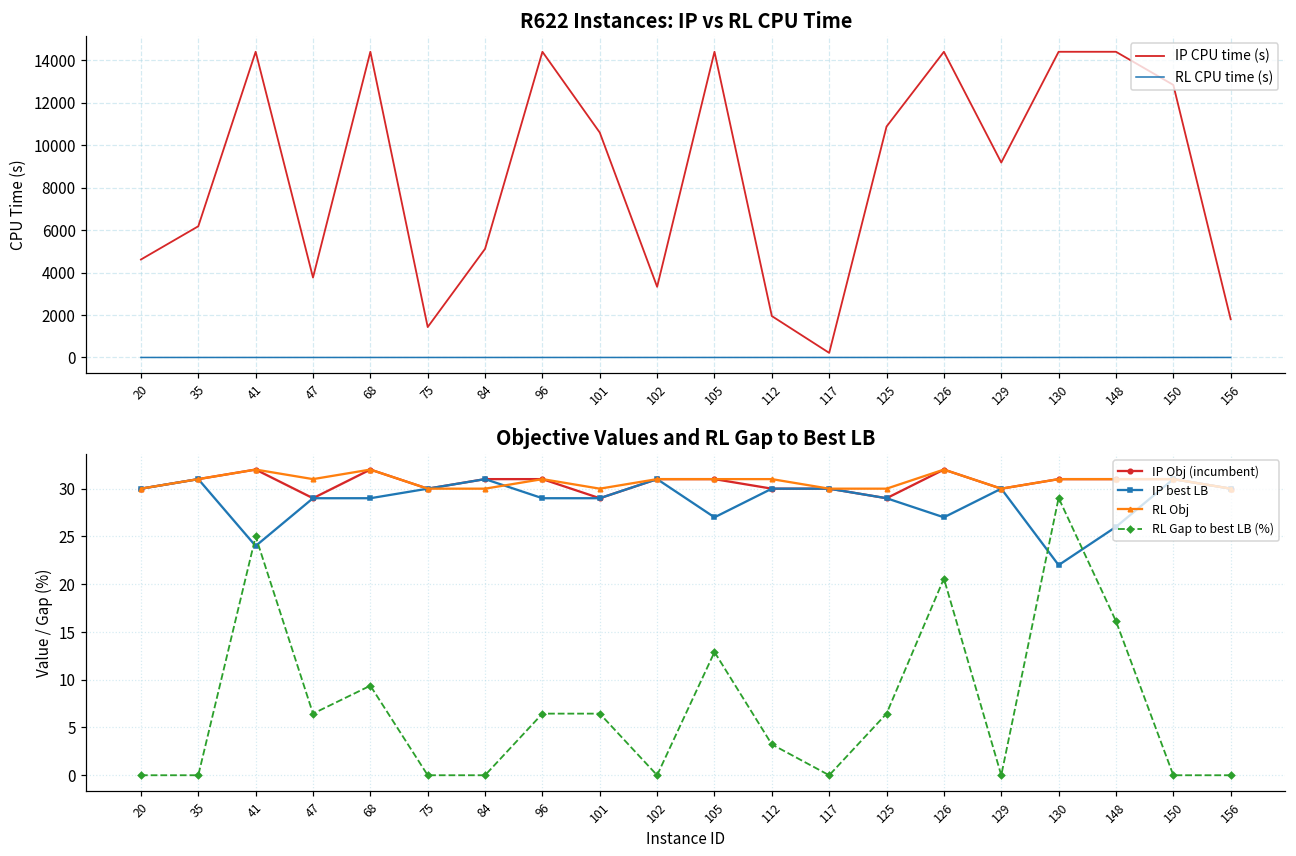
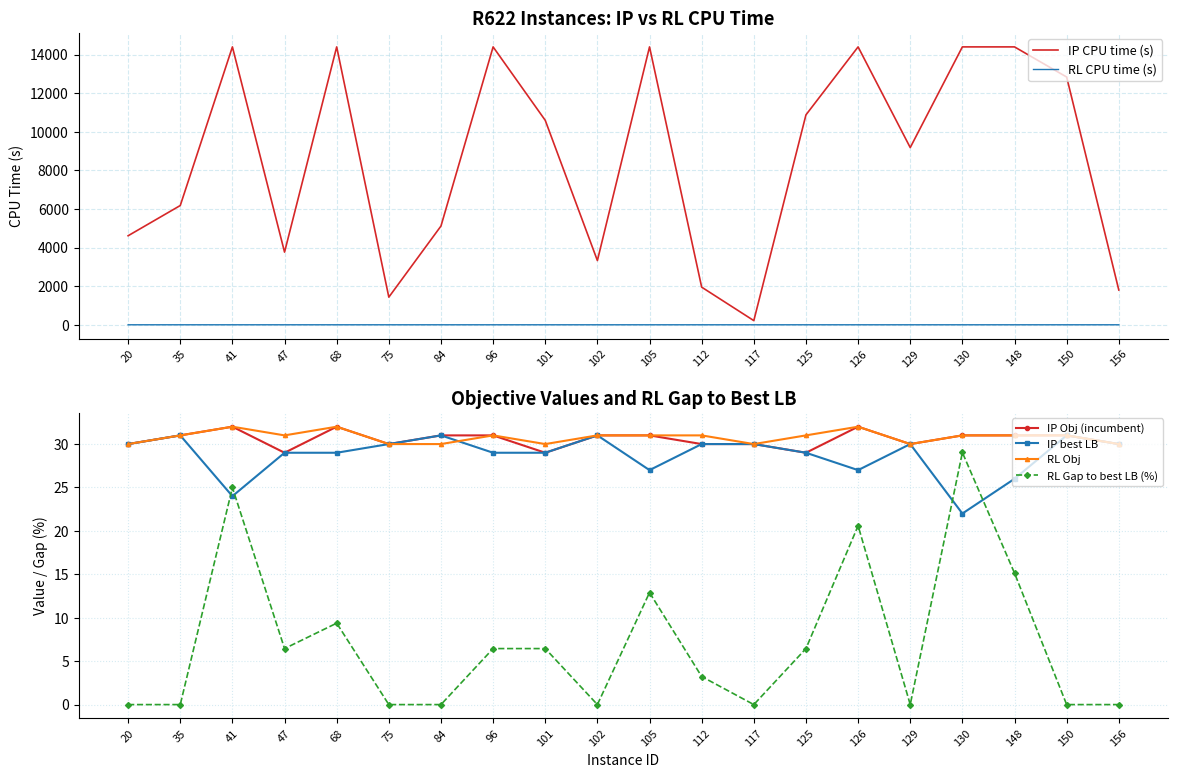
  {
    "R622 Instances: IP vs RL CPU Time": {
      "IP CPU time (s)": {
        "20": 4600,
        "35": 6200,
        "41": 14400,
        "47": 3800,
        "68": 14400,
        "75": 1400,
        "84": 5100,
        "96": 14400,
        "101": 10600,
        "102": 3300,
        "105": 14400,
        "112": 1900,
        "117": 200,
        "125": 10900,
        "126": 14400,
        "129": 9200,
        "130": 14400,
        "148": 14400,
        "156": 1800
      },
      "RL CPU time (s)": {
        "20": 0,
        "35": 0,
        "41": 0,
        "47": 0,
        "68": 0,
        "75": 0,
        "84": 0,
        "96": 0,
        "101": 0,
        "102": 0,
        "105": 0,
        "112": 0,
        "117": 0,
        "125": 0,
        "126": 0,
        "129": 0,
        "130": 0,
        "148": 0,
        "150": 0,
        "156": 0
      }
    },
    "Objective Values and RL Gap to Best LB": {
      "IP best LB": {
        "41": 24,
        "68": 29,
        "96": 29,
        "105": 27,
        "126": 27,
        "130": 22
      },
      "RL Obj": {
        "47": 31,
        "84": 30,
        "101": 30,
        "112": 31,
-       "125": 30
+       "125": 31
      },
      "RL Gap to best LB (%)": {
        "20": 0,
        "35": 0,
        "41": 25,
        "47": 6,
        "68": 9,
        "75": 0,
        "84": 0,
        "96": 6,
        "101": 6,
        "102": 0,
        "105": 13,
        "112": 3,
        "117": 0,
        "125": 6,
        "126": 21,
        "129": 0,
        "130": 29,
-       "148": 16,
+       "148": 15,
        "150": 0,
        "156": 0
      }
    }
  }
